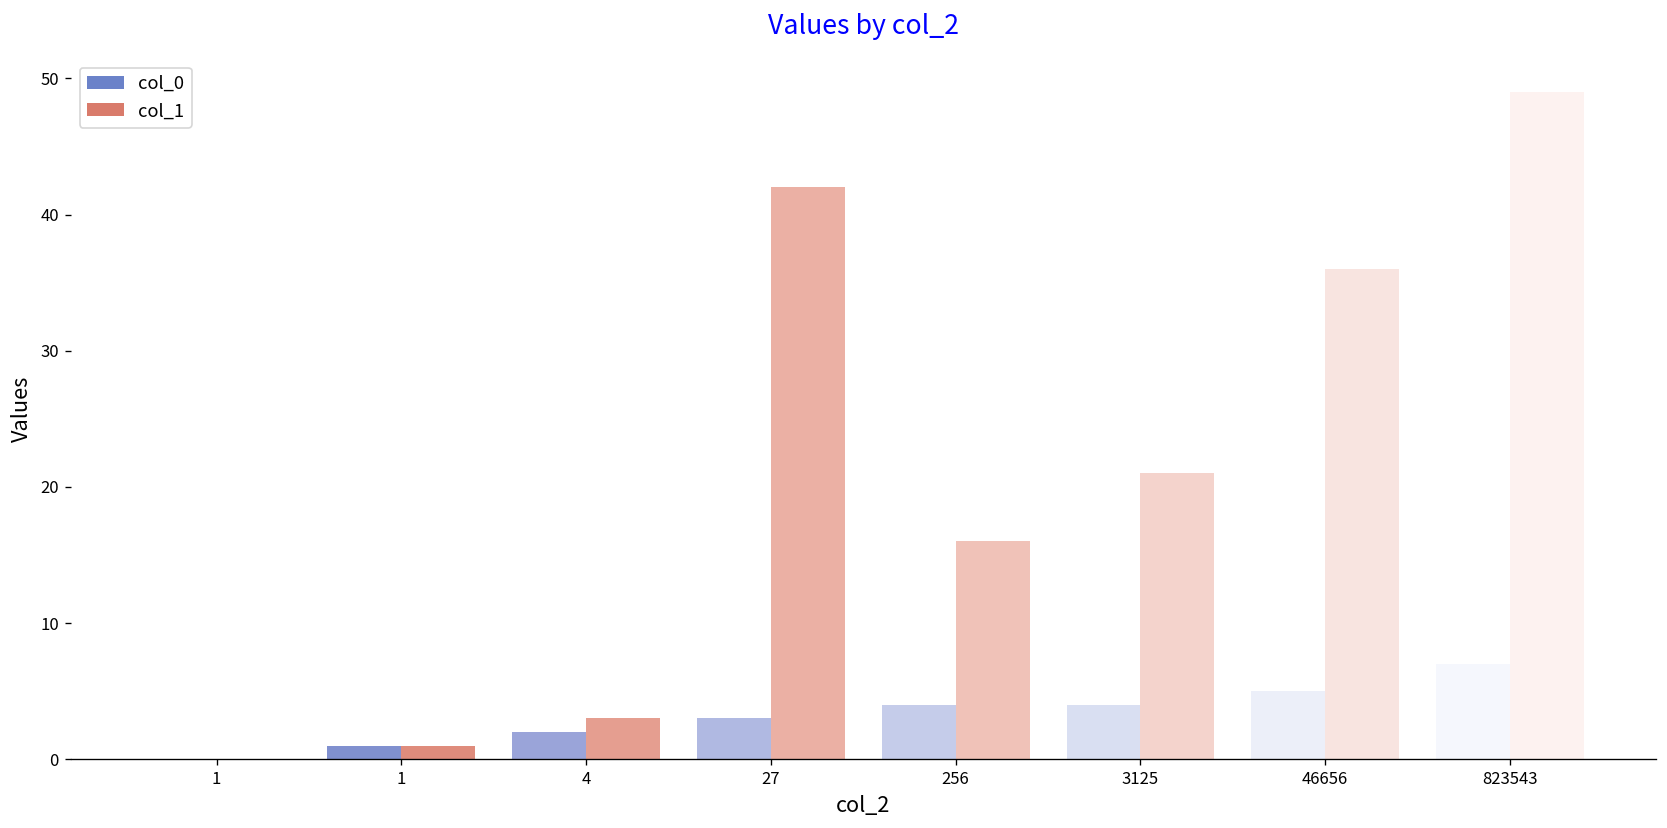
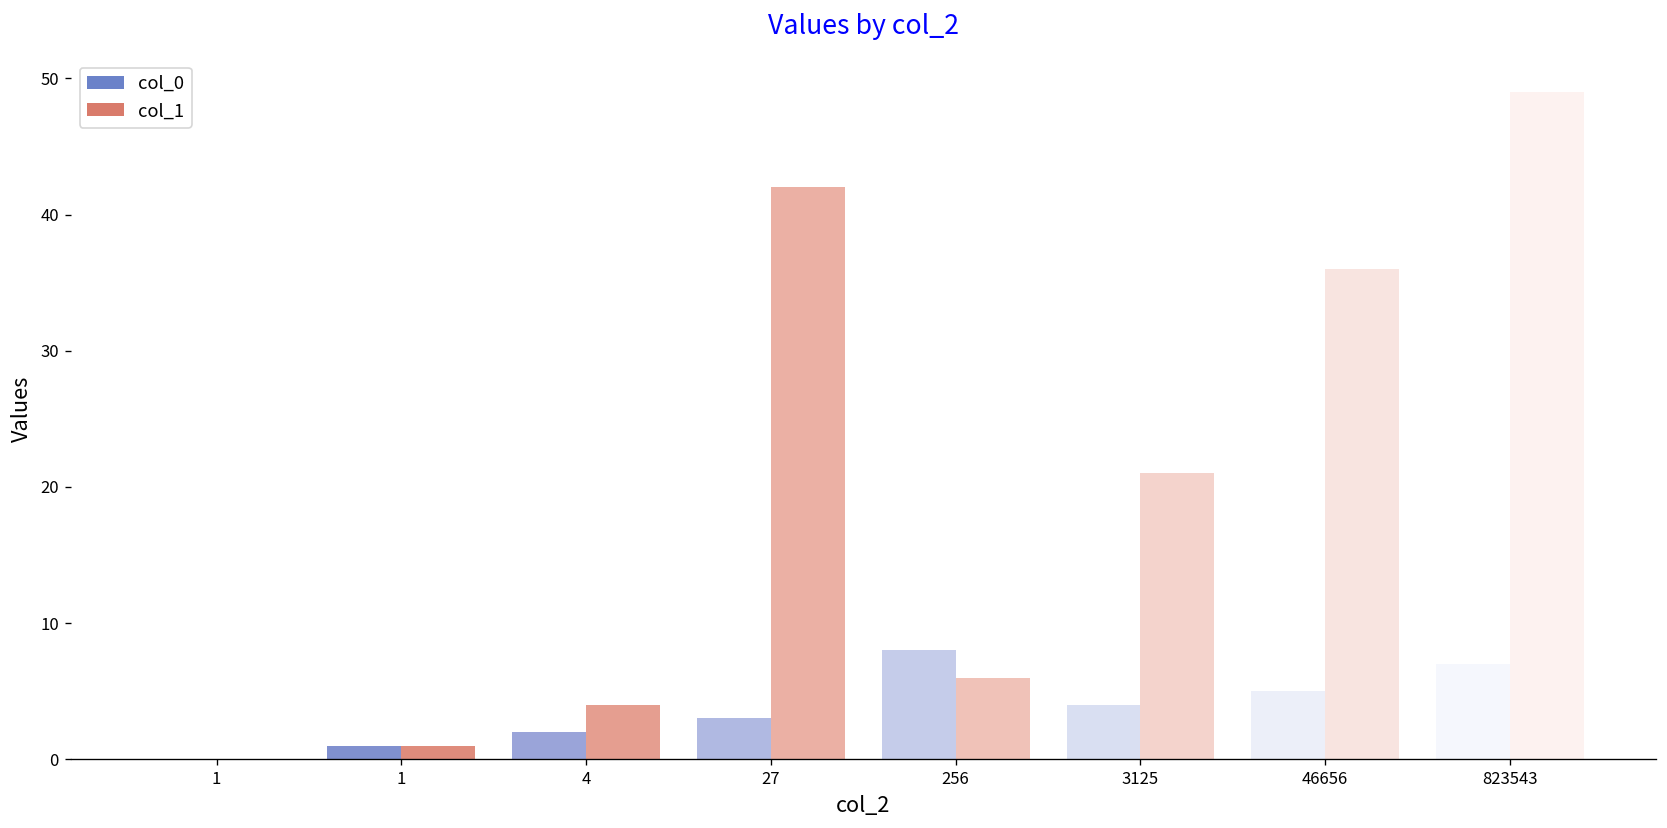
  {
    "col_0": {
      "4": 2,
      "27": 3,
-     "256": 4,
+     "256": 8,
      "3125": 4,
      "46656": 5,
      "823543": 7
    },
    "col_1": {
-     "4": 3,
+     "4": 4,
      "27": 42,
-     "256": 16,
+     "256": 6,
      "3125": 21,
      "46656": 36,
      "823543": 49
    }
  }
